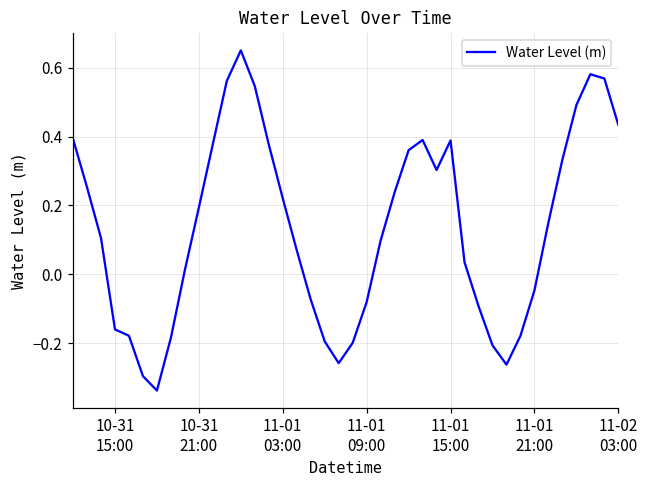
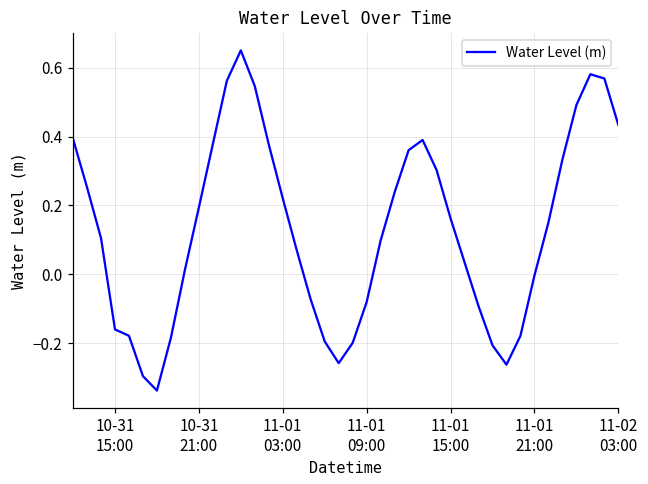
  {
    "10-31 15:00": -0.16,
    "10-31 21:00": 0.19,
    "11-01 03:00": 0.22,
    "11-01 09:00": -0.08,
-   "11-01 15:00": 0.39,
-   "11-01 21:00": -0.05,
+   "11-01 15:00": 0.16,
+   "11-01 21:00": 0.00,
    "11-02 03:00": 0.43
  }
